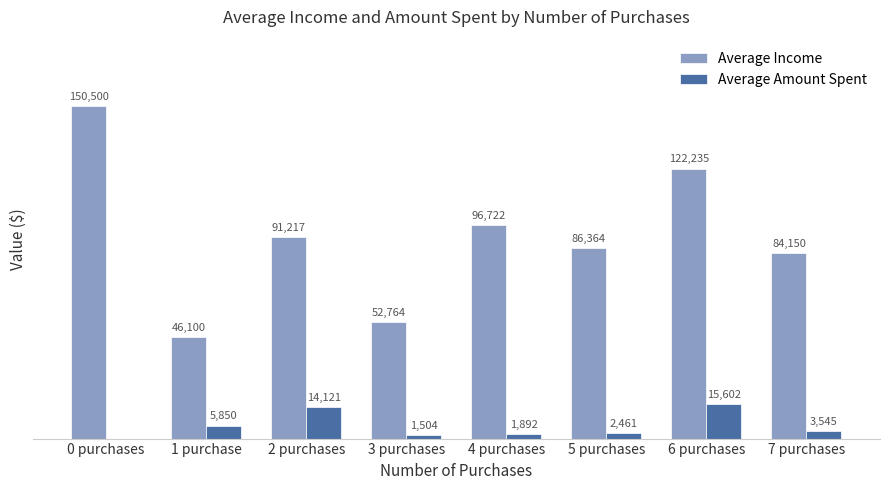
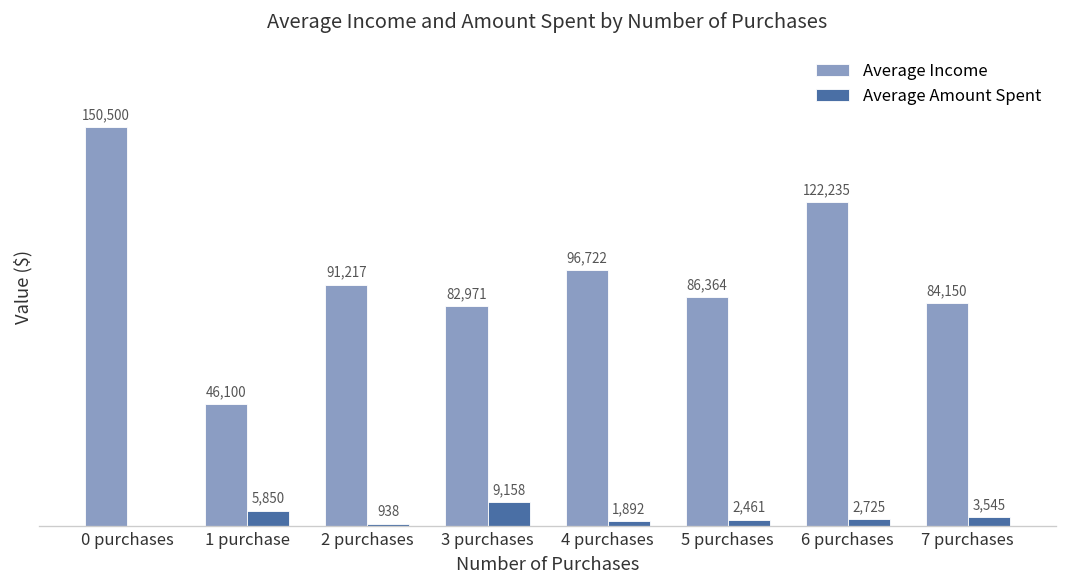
  {
    "Average Income": {
      "0 purchases": "150,500",
      "1 purchase": "46,100",
      "2 purchases": "91,217",
-     "3 purchases": "52,764",
+     "3 purchases": "82,971",
      "4 purchases": "96,722",
      "5 purchases": "86,364",
      "6 purchases": "122,235",
      "7 purchases": "84,150"
    },
    "Average Amount Spent": {
      "1 purchase": "5,850",
-     "2 purchases": "14,121",
-     "3 purchases": "1,504",
+     "2 purchases": "938",
+     "3 purchases": "9,158",
      "4 purchases": "1,892",
      "5 purchases": "2,461",
-     "6 purchases": "15,602",
+     "6 purchases": "2,725",
      "7 purchases": "3,545"
    }
  }
